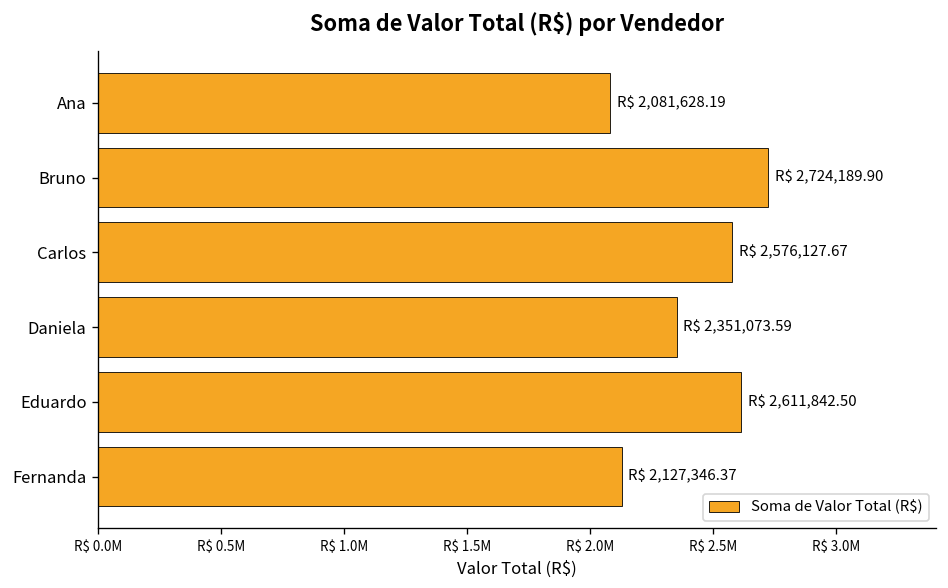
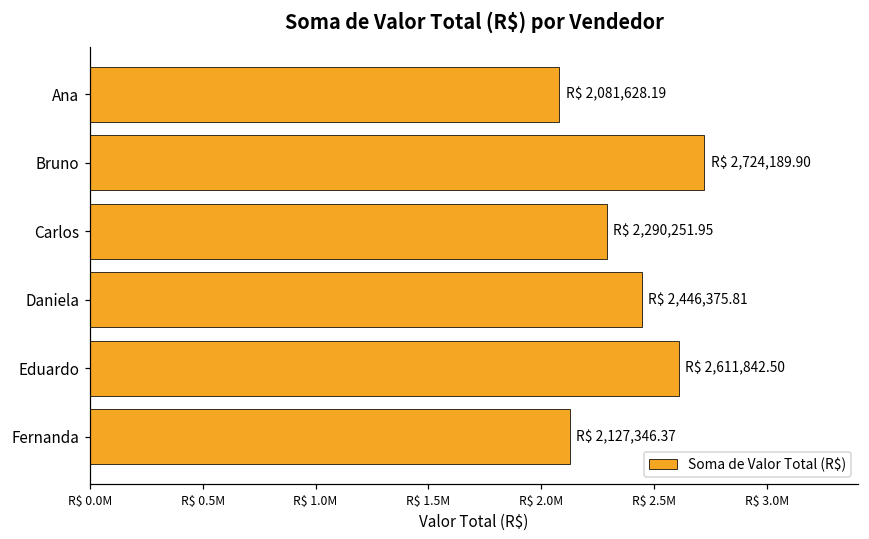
  {
    "Ana": "2,081,628.19",
    "Bruno": "2,724,189.90",
-   "Carlos": "2,576,127.67",
-   "Daniela": "2,351,073.59",
+   "Carlos": "2,290,251.95",
+   "Daniela": "2,446,375.81",
    "Eduardo": "2,611,842.50",
    "Fernanda": "2,127,346.37"
  }
